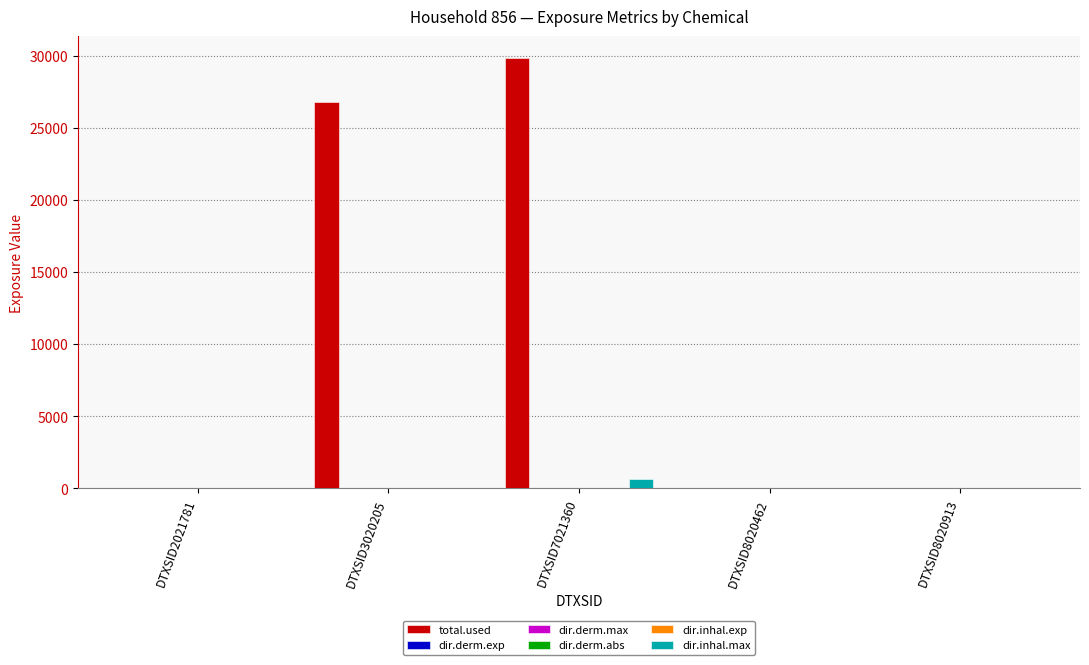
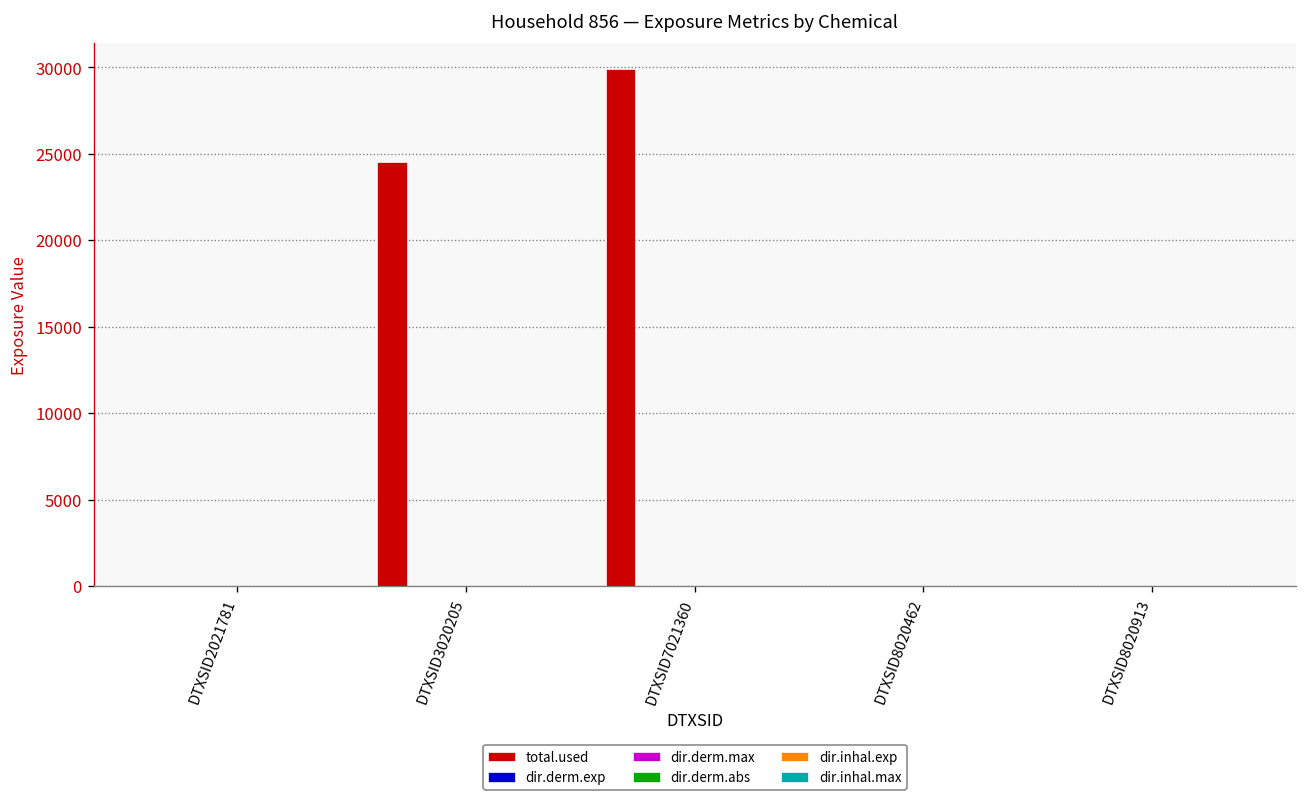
  {
    "total.used": {
      "DTXSID2021781": 0,
-     "DTXSID3020205": 26800,
+     "DTXSID3020205": 24500,
      "DTXSID7021360": 29900,
      "DTXSID8020462": 0,
      "DTXSID8020913": 0
    },
    "dir.derm.exp": {
      "DTXSID2021781": 0,
      "DTXSID8020462": 0,
      "DTXSID8020913": 0
    },
    "dir.derm.max": {
      "DTXSID2021781": 0,
      "DTXSID8020462": 0,
      "DTXSID8020913": 0
    },
    "dir.derm.abs": {
      "DTXSID2021781": 0,
      "DTXSID8020462": 0,
      "DTXSID8020913": 0
    },
    "dir.inhal.exp": {
      "DTXSID2021781": 0,
      "DTXSID8020462": 0,
      "DTXSID8020913": 0
    },
    "dir.inhal.max": {
      "DTXSID2021781": 0,
-     "DTXSID7021360": 700,
+     "DTXSID7021360": 0,
      "DTXSID8020462": 0,
      "DTXSID8020913": 0
    }
  }
